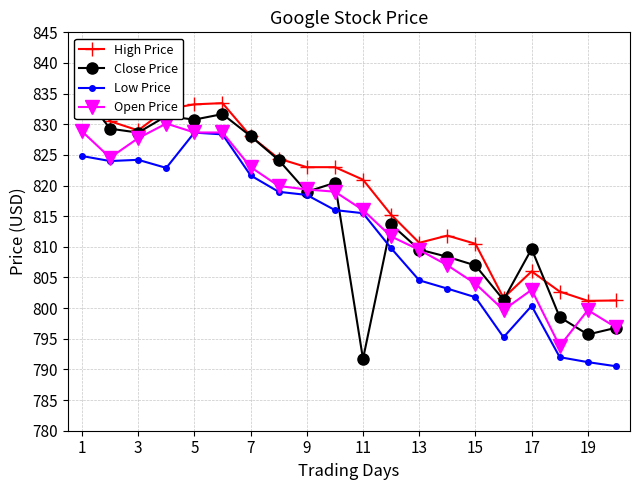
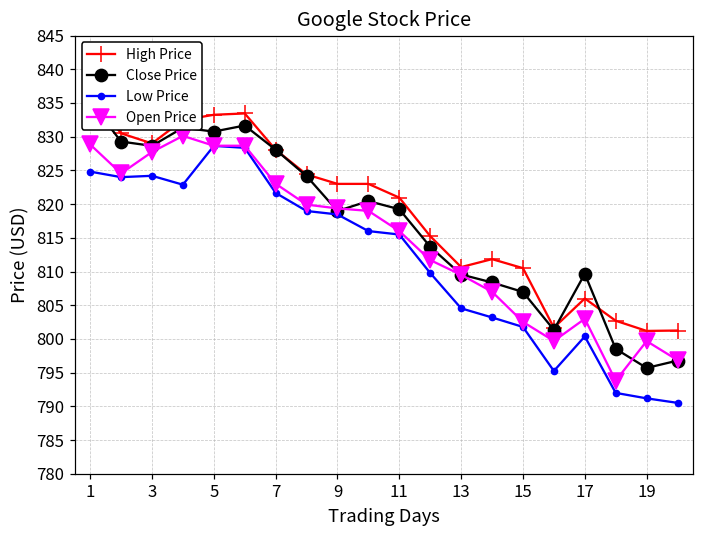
  {
    "High Price": {
      "5": 833,
      "9": 823,
      "11": 821,
      "13": 811,
      "15": 811,
      "17": 806,
      "19": 801
    },
    "Close Price": {
      "5": 831,
-     "11": 792,
+     "11": 819,
      "15": 807,
      "17": 810,
      "19": 796
    },
    "Low Price": {
      "1": 825,
      "3": 824,
      "7": 822,
      "9": 818,
      "11": 815,
      "13": 805,
      "15": 802,
      "17": 800,
      "19": 791
    },
    "Open Price": {
      "1": 829,
      "3": 828,
      "7": 823,
      "11": 816,
-     "15": 804,
+     "15": 803,
      "17": 803,
      "19": 800
    }
  }
